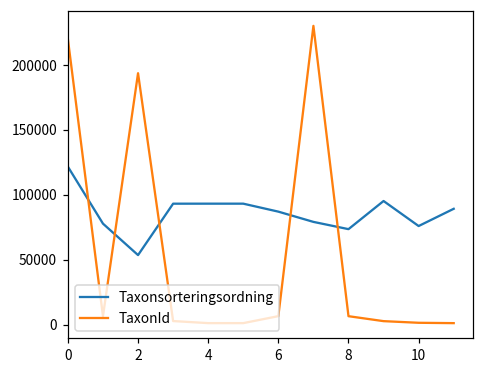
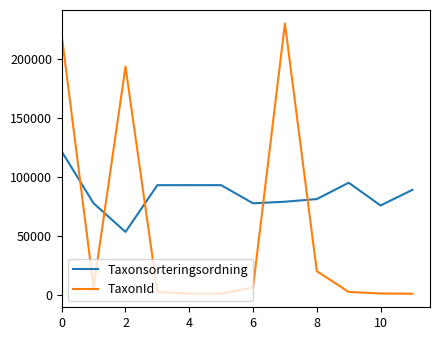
  {
    "Taxonsorteringsordning": {
      "0": 122000,
      "2": 54000,
      "4": 93000,
-     "6": 87000,
-     "8": 74000,
+     "6": 78000,
+     "8": 81000,
      "10": 76000
    },
    "TaxonId": {
      "0": 220000,
      "2": 194000,
-     "8": 6000,
+     "8": 20000,
      "10": 1000
    }
  }
